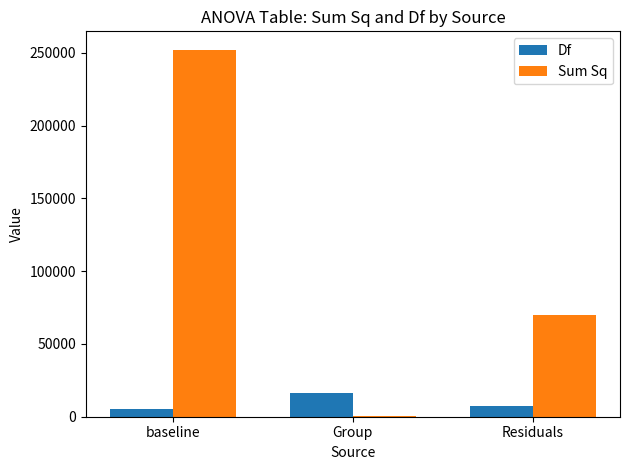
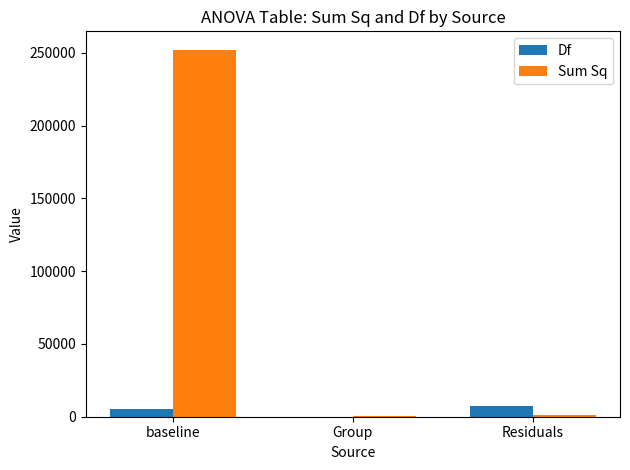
  {
    "Df": {
      "baseline": 6000,
-     "Group": 16000,
+     "Group": 0,
      "Residuals": 8000
    },
    "Sum Sq": {
      "baseline": 252000,
-     "Residuals": 70000
+     "Residuals": 1000
    }
  }
